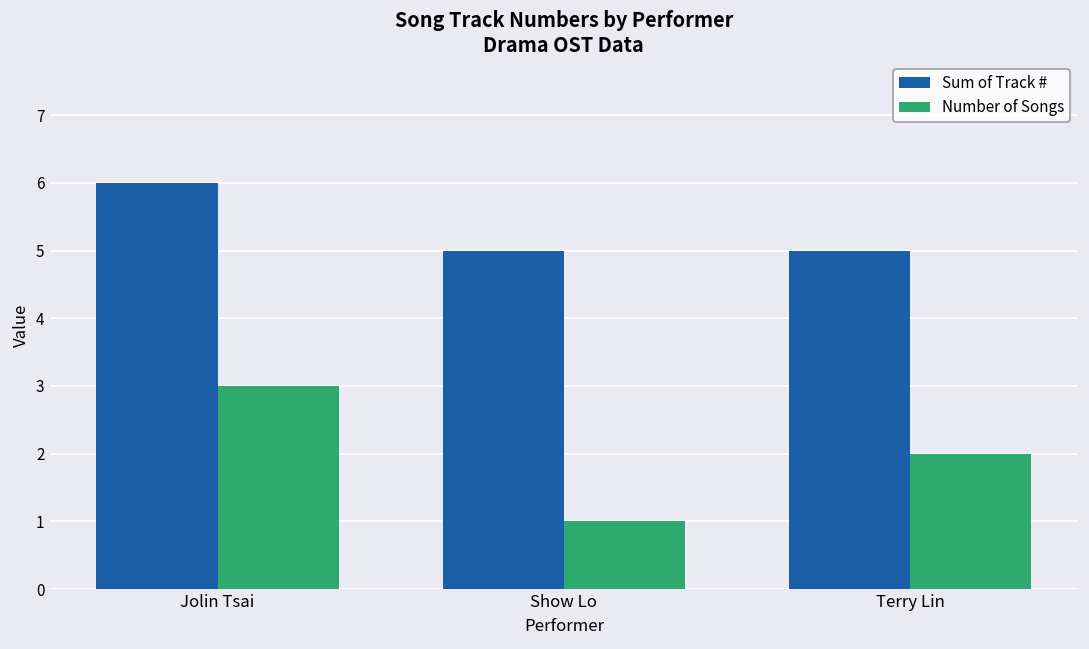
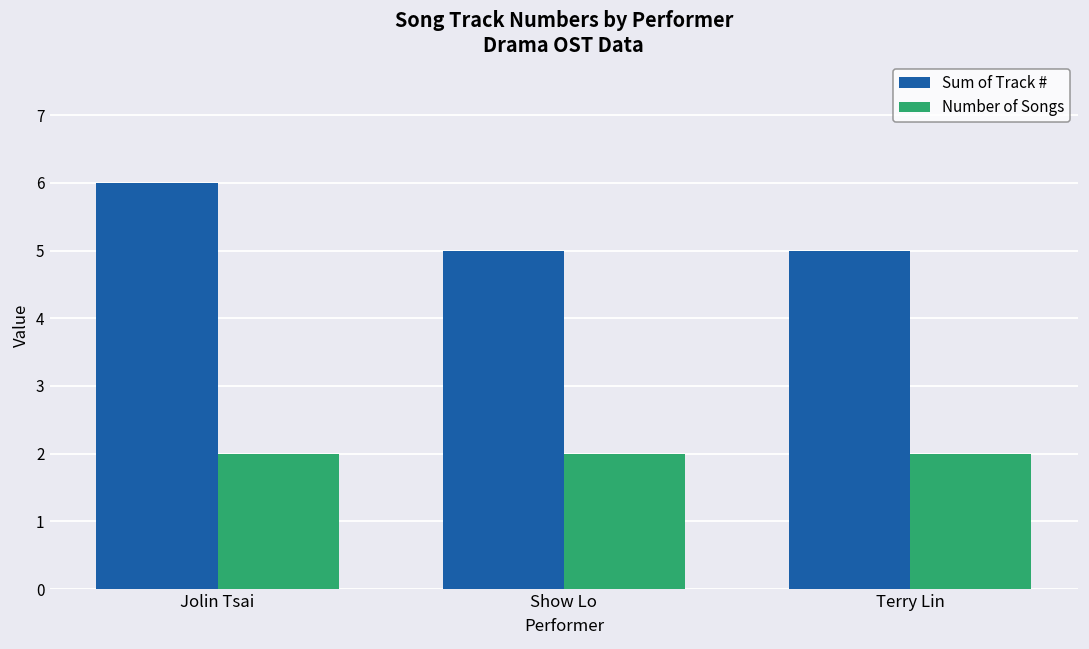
  {
    "Sum of Track #": {
      "Jolin Tsai": 6,
      "Show Lo": 5,
      "Terry Lin": 5
    },
    "Number of Songs": {
-     "Jolin Tsai": 3,
-     "Show Lo": 1,
+     "Jolin Tsai": 2,
+     "Show Lo": 2,
      "Terry Lin": 2
    }
  }
